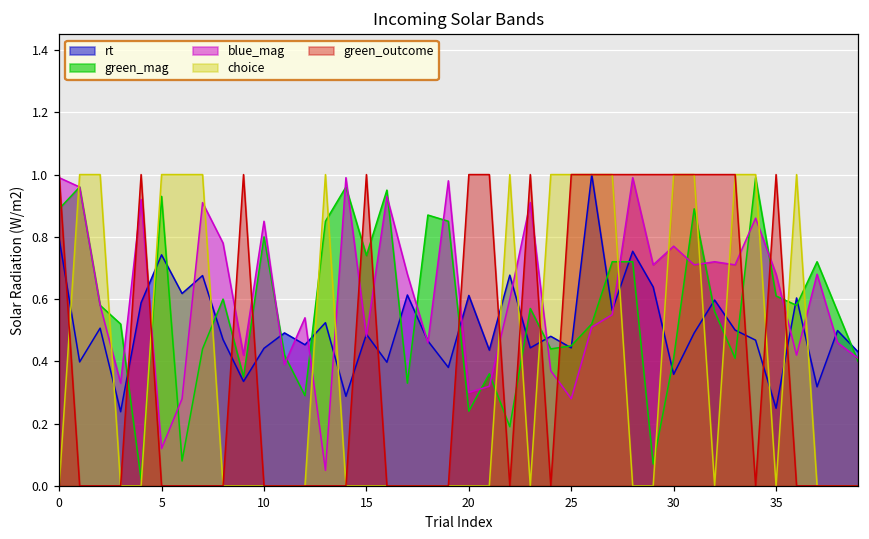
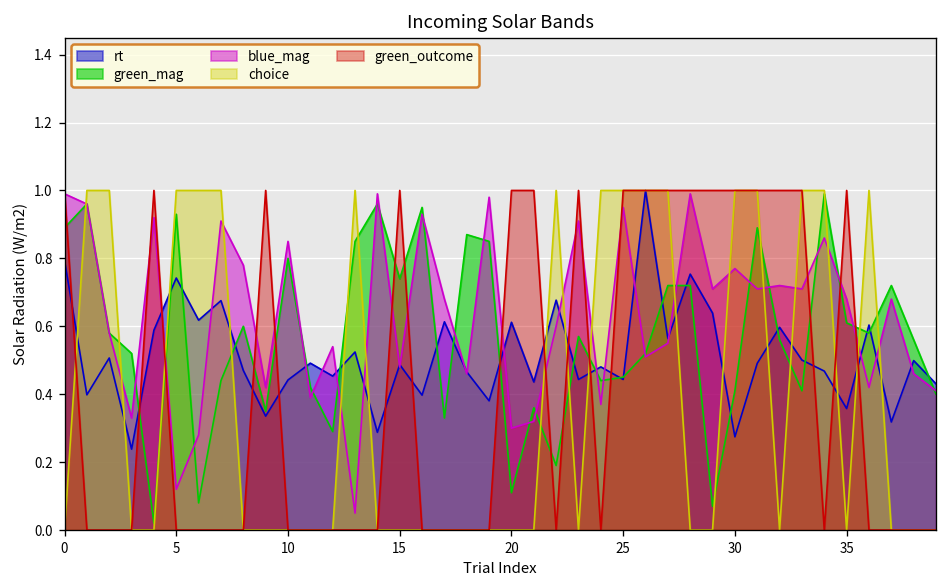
  {
    "rt": {
      "0": 0.79,
      "5": 0.74,
      "10": 0.44,
      "20": 0.61,
-     "30": 0.36,
-     "35": 0.25
+     "30": 0.27,
+     "35": 0.36
    },
    "green_mag": {
      "0": 0.89,
      "5": 0.93,
      "10": 0.80,
      "15": 0.74,
-     "20": 0.24,
+     "20": 0.11,
      "30": 0.41,
      "35": 0.61
    },
    "blue_mag": {
      "0": 0.99,
      "5": 0.12,
      "10": 0.85,
      "20": 0.30,
-     "25": 0.28,
+     "25": 0.95,
      "30": 0.77,
      "35": 0.68
    },
    "choice": {
      "0": 0.00,
      "5": 1.00,
      "15": 0.00,
      "20": 0.00,
      "35": 0.00
    },
    "green_outcome": {
      "0": 1.00,
      "5": 0.00,
      "15": 1.00,
      "20": 1.00,
      "35": 1.00
    }
  }
